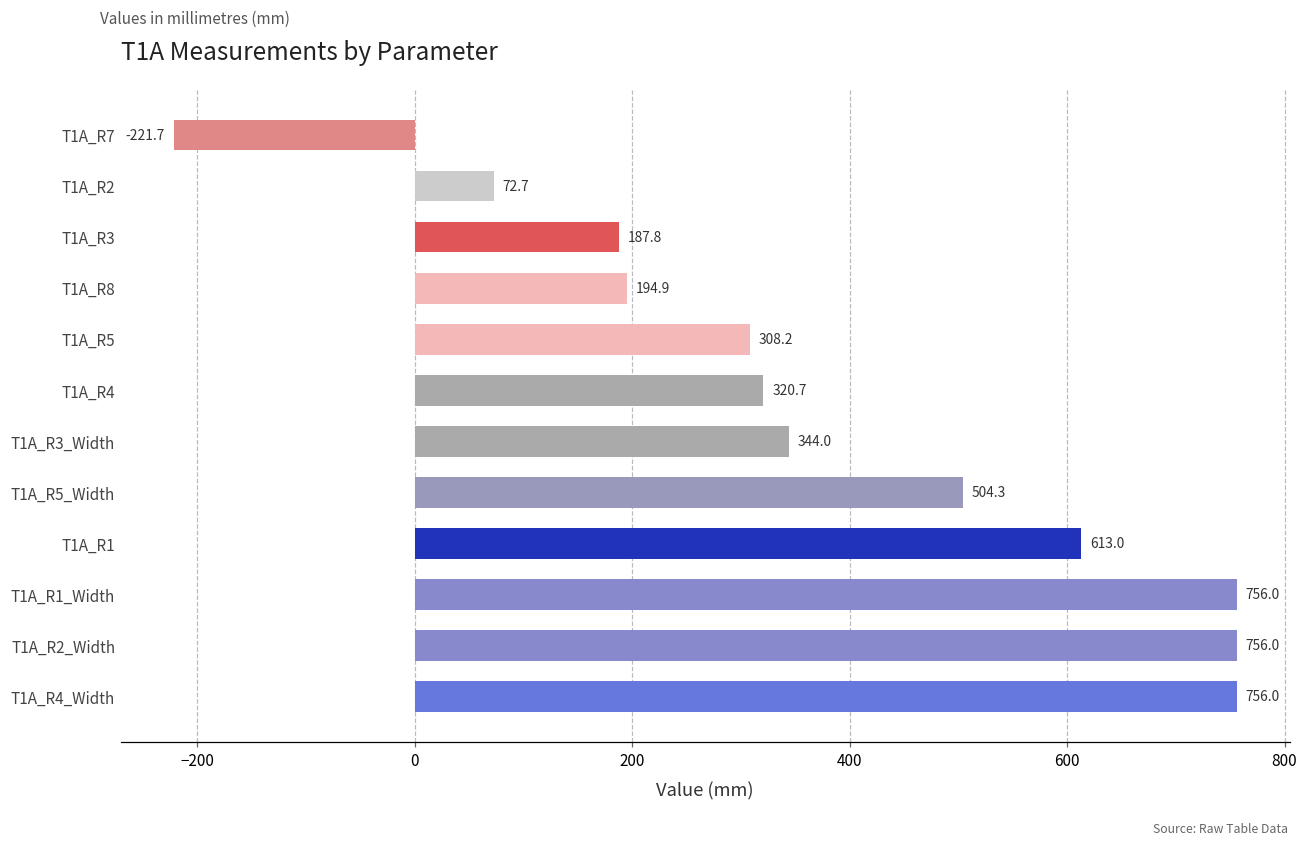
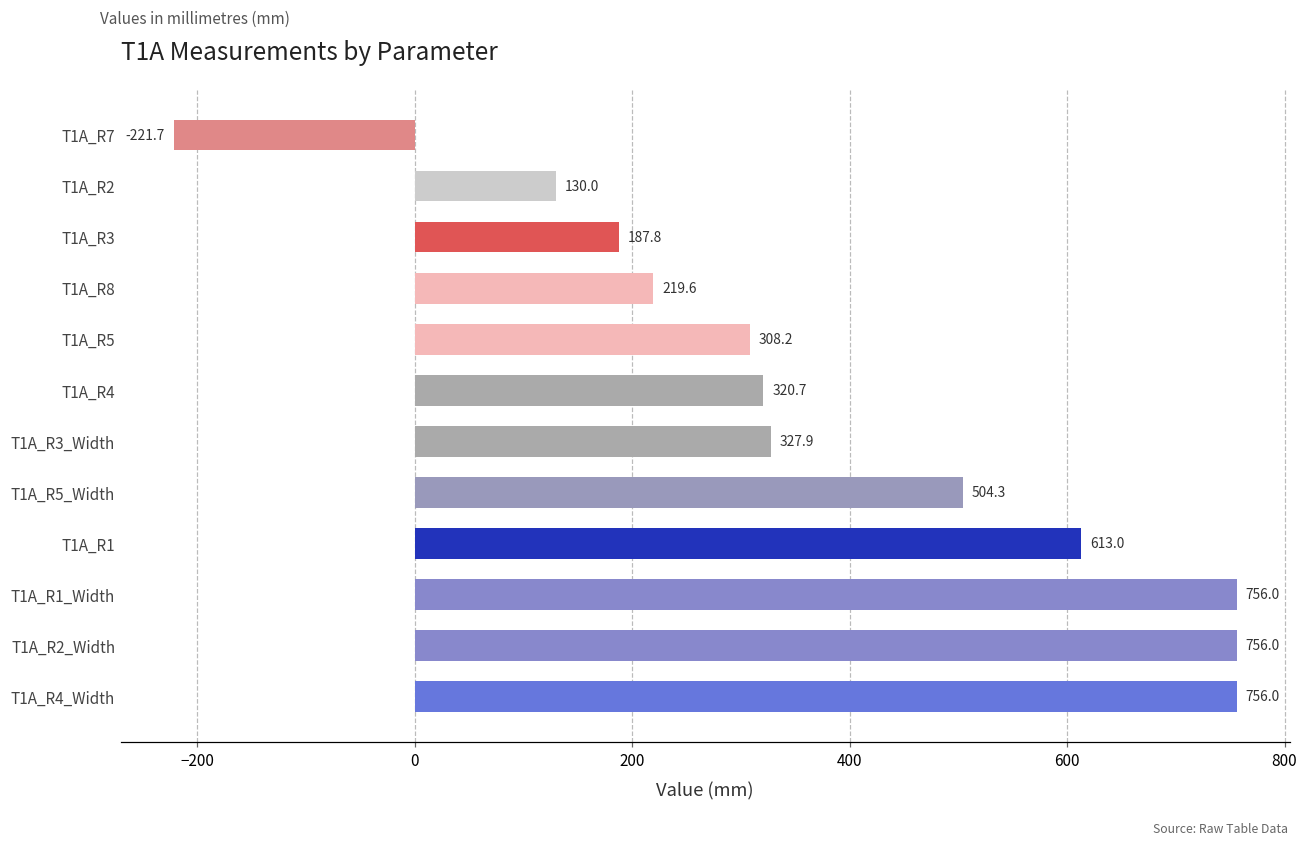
  {
    "T1A_R7": -221.7,
-   "T1A_R2": 72.7,
+   "T1A_R2": 130.0,
    "T1A_R3": 187.8,
-   "T1A_R8": 194.9,
+   "T1A_R8": 219.6,
    "T1A_R5": 308.2,
    "T1A_R4": 320.7,
-   "T1A_R3_Width": 344.0,
+   "T1A_R3_Width": 327.9,
    "T1A_R5_Width": 504.3,
    "T1A_R1": 613.0,
    "T1A_R1_Width": 756.0,
    "T1A_R2_Width": 756.0,
    "T1A_R4_Width": 756.0
  }
